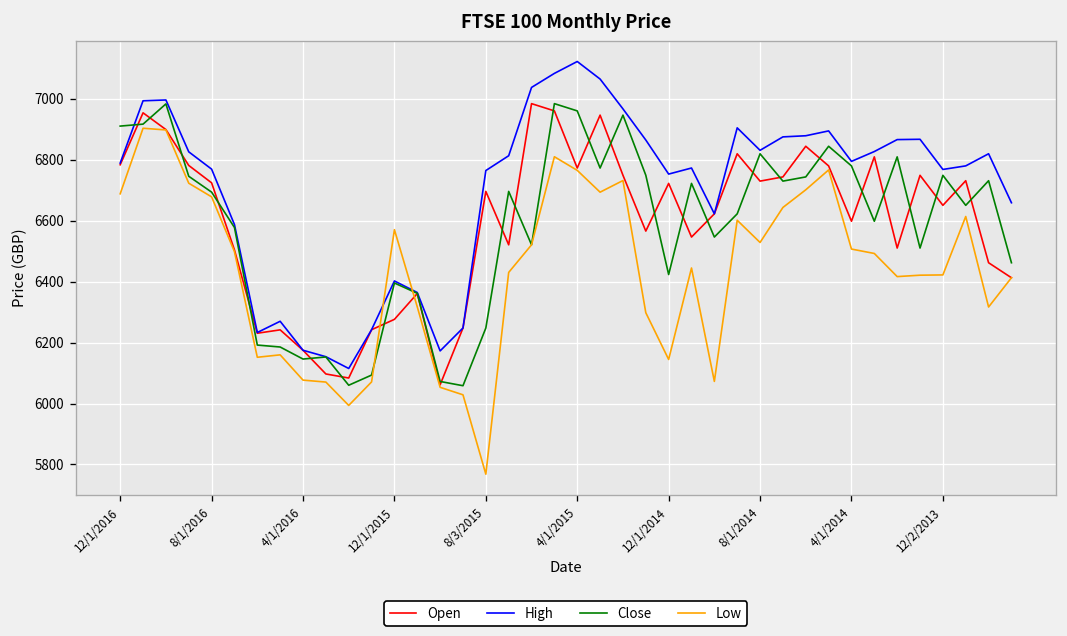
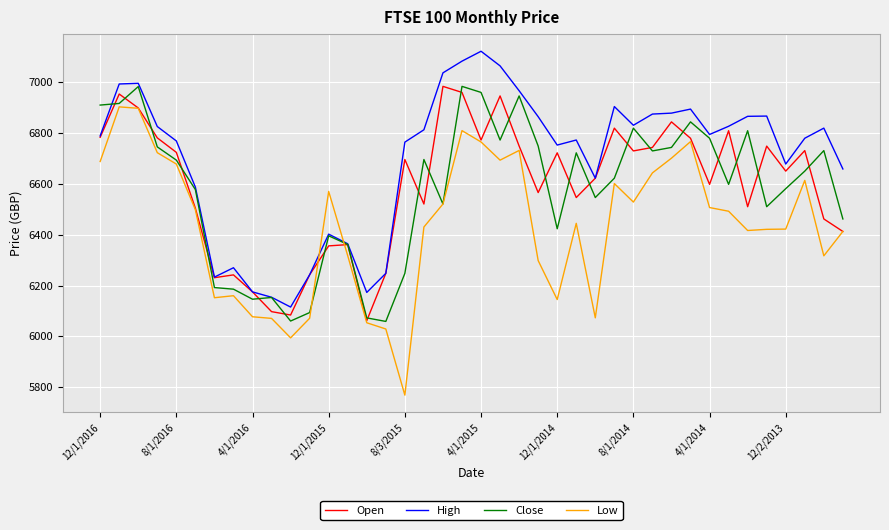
  {
    "Open": {
      "8/1/2016": 6720,
-     "12/1/2015": 6280,
+     "12/1/2015": 6360,
      "8/3/2015": 6700,
      "12/1/2014": 6720,
      "8/1/2014": 6730,
      "4/1/2014": 6600,
      "12/2/2013": 6650
    },
    "High": {
      "8/1/2016": 6770,
      "8/3/2015": 6760,
      "4/1/2015": 7120,
      "12/1/2014": 6750,
      "8/1/2014": 6830,
      "4/1/2014": 6790,
-     "12/2/2013": 6770
+     "12/2/2013": 6680
    },
    "Close": {
      "12/1/2016": 6910,
      "8/1/2016": 6690,
      "4/1/2016": 6150,
      "8/3/2015": 6250,
      "4/1/2015": 6960,
      "12/1/2014": 6420,
      "8/1/2014": 6820,
      "4/1/2014": 6780,
-     "12/2/2013": 6750
+     "12/2/2013": 6580
    },
    "Low": {
      "12/1/2016": 6690,
      "8/1/2016": 6680,
      "4/1/2016": 6080,
      "12/1/2015": 6570,
      "8/3/2015": 5770,
      "12/1/2014": 6140,
      "8/1/2014": 6530,
      "4/1/2014": 6510,
      "12/2/2013": 6420
    }
  }
